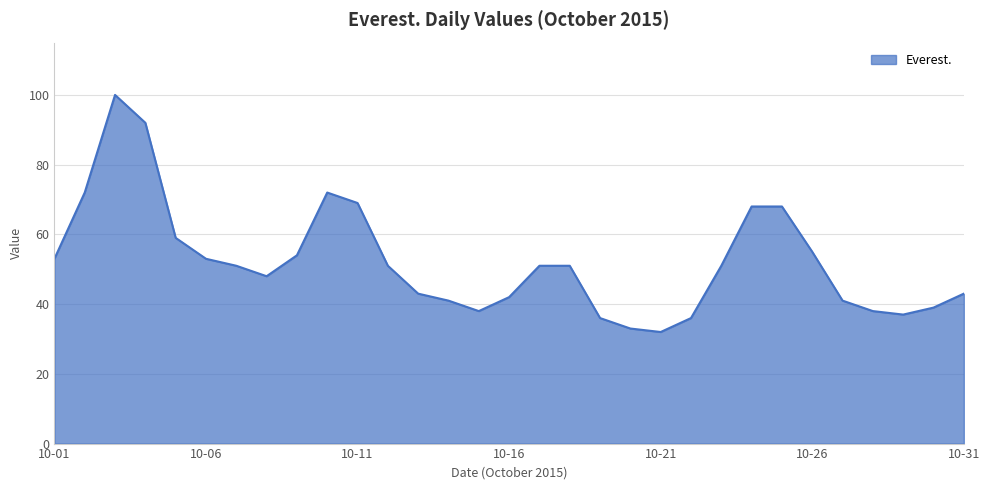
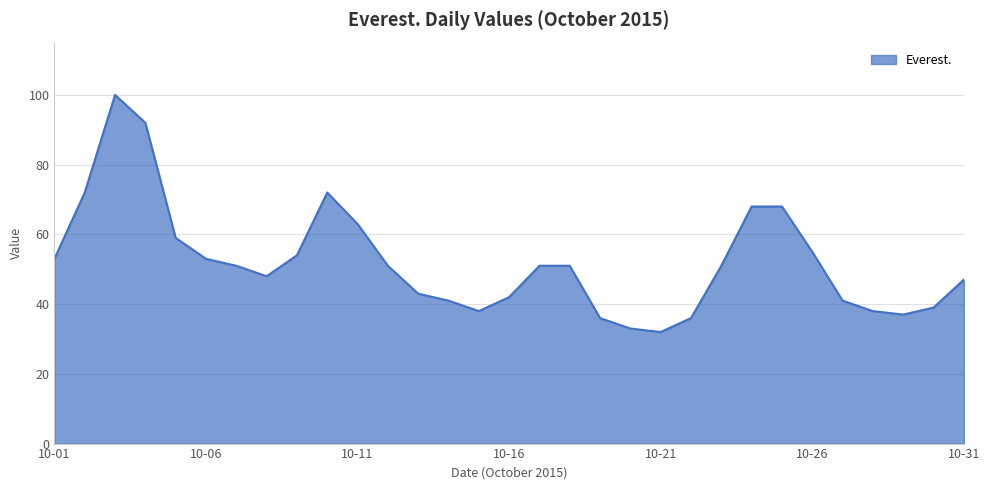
  {
    "10-01": 53,
    "10-06": 53,
-   "10-11": 69,
+   "10-11": 63,
    "10-16": 42,
    "10-21": 32,
    "10-26": 55,
-   "10-31": 43
+   "10-31": 47
  }
